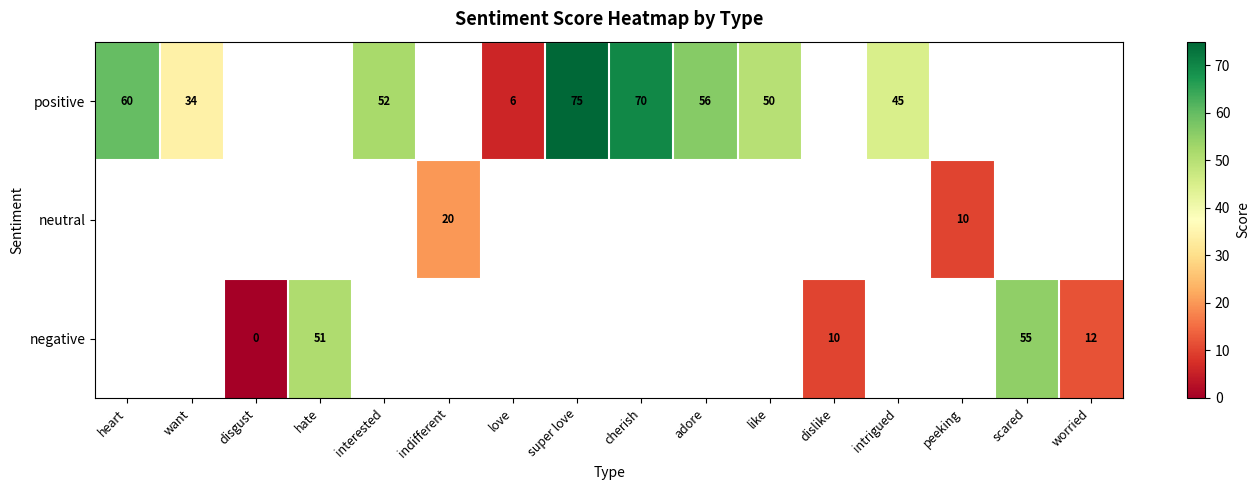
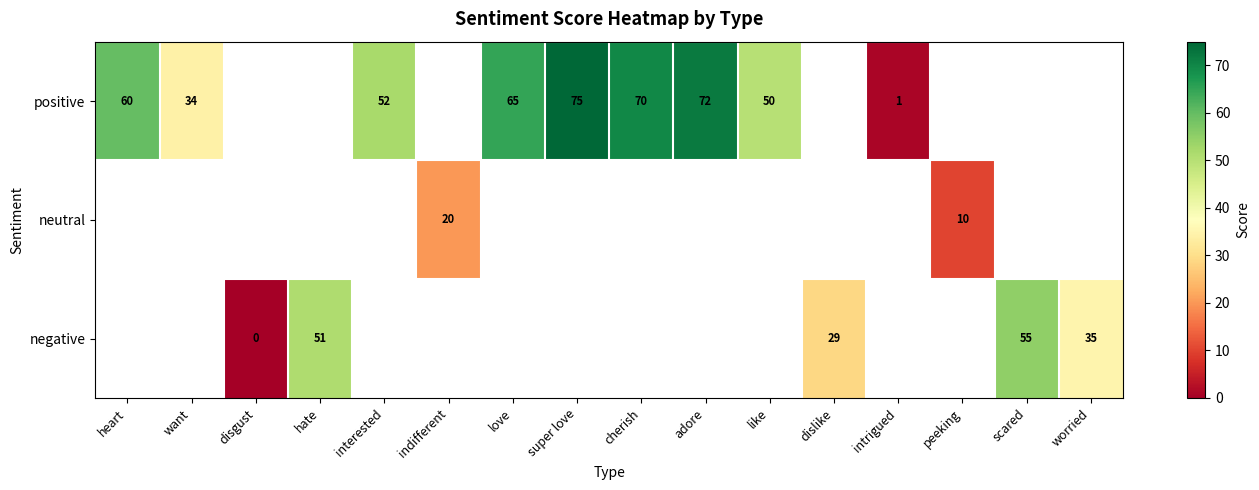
  {
    "positive": {
      "heart": 60,
      "want": 34,
      "interested": 52,
-     "love": 6,
+     "love": 65,
      "super love": 75,
      "cherish": 70,
-     "adore": 56,
+     "adore": 72,
      "like": 50,
-     "intrigued": 45
+     "intrigued": 1
    },
    "neutral": {
      "indifferent": 20,
      "peeking": 10
    },
    "negative": {
      "disgust": 0,
      "hate": 51,
-     "dislike": 10,
+     "dislike": 29,
      "scared": 55,
-     "worried": 12
+     "worried": 35
    }
  }
